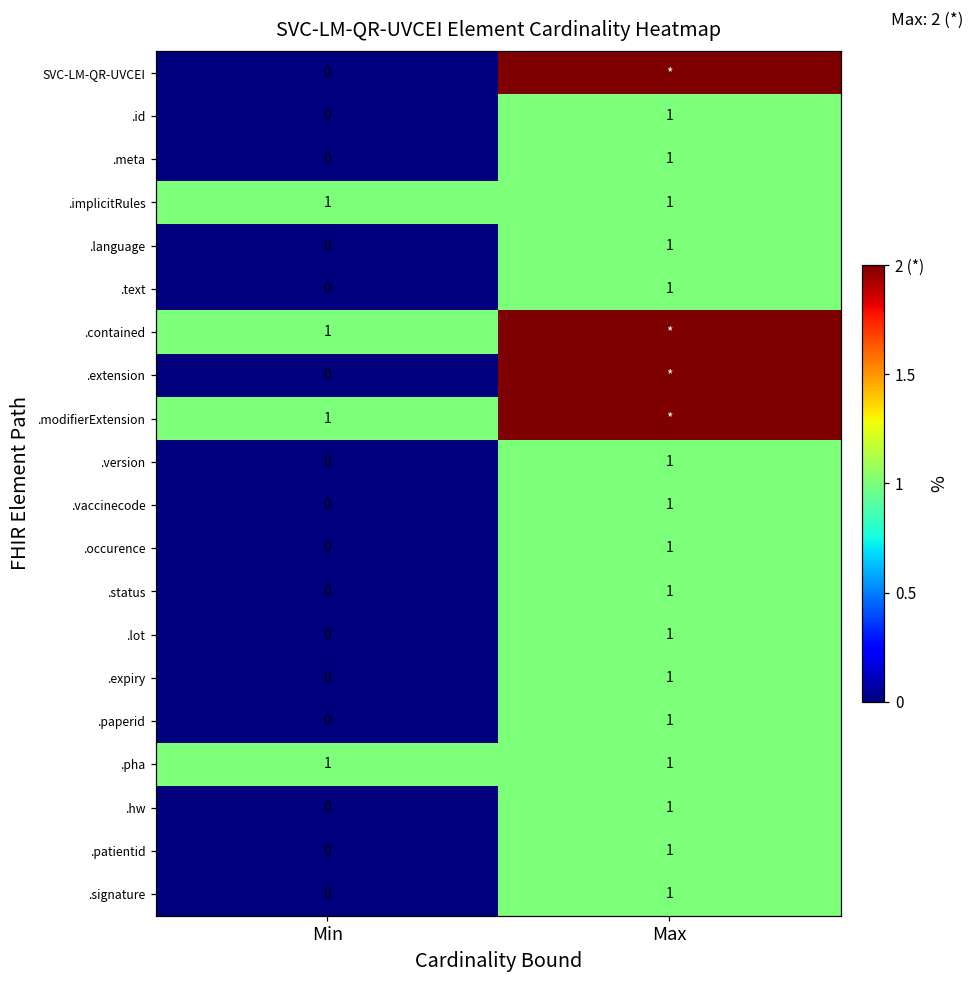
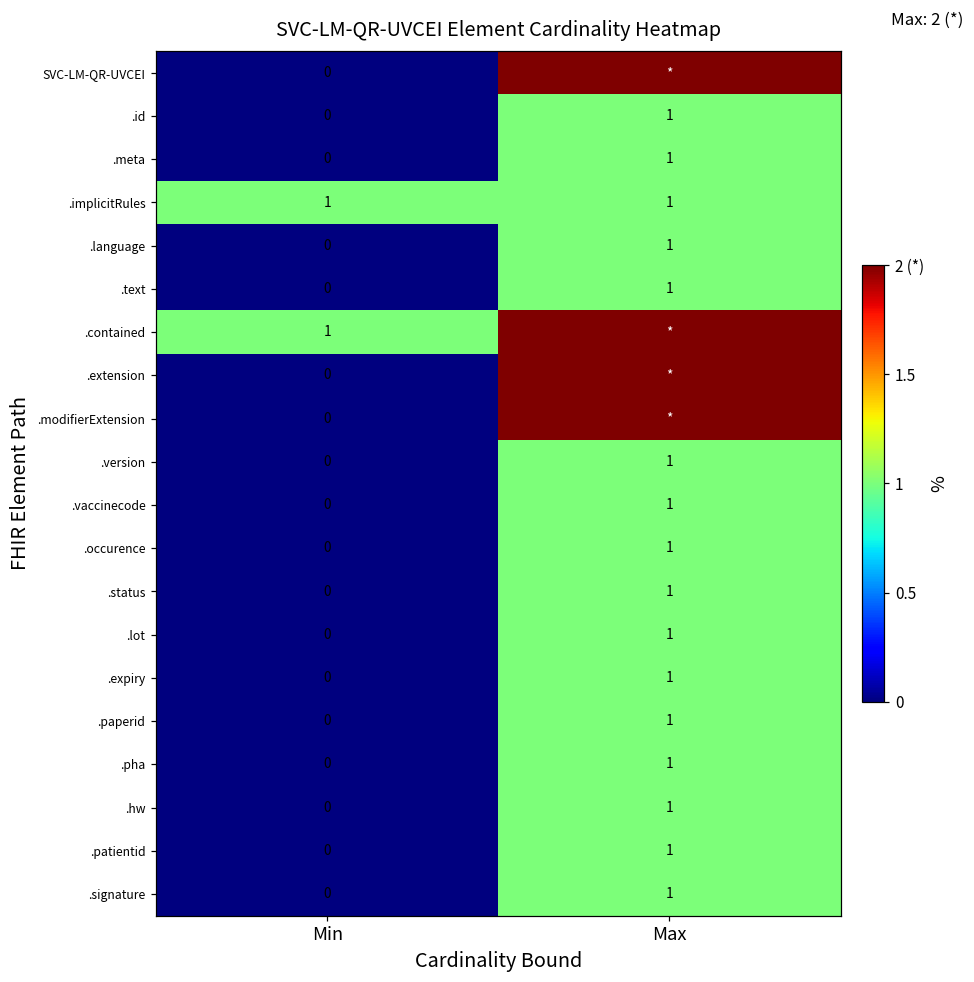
  {
    "SVC-LM-QR-UVCEI": {
      "Min": 0
    },
    ".id": {
      "Min": 0,
      "Max": 1
    },
    ".meta": {
      "Min": 0,
      "Max": 1
    },
    ".implicitRules": {
      "Min": 1,
      "Max": 1
    },
    ".language": {
      "Min": 0,
      "Max": 1
    },
    ".text": {
      "Min": 0,
      "Max": 1
    },
    ".contained": {
      "Min": 1
    },
    ".extension": {
      "Min": 0
    },
    ".modifierExtension": {
-     "Min": 1
+     "Min": 0
    },
    ".version": {
      "Min": 0,
      "Max": 1
    },
    ".vaccinecode": {
      "Min": 0,
      "Max": 1
    },
    ".occurence": {
      "Min": 0,
      "Max": 1
    },
    ".status": {
      "Min": 0,
      "Max": 1
    },
    ".lot": {
      "Min": 0,
      "Max": 1
    },
    ".expiry": {
      "Min": 0,
      "Max": 1
    },
    ".paperid": {
      "Min": 0,
      "Max": 1
    },
    ".pha": {
-     "Min": 1,
+     "Min": 0,
      "Max": 1
    },
    ".hw": {
      "Min": 0,
      "Max": 1
    },
    ".patientid": {
      "Min": 0,
      "Max": 1
    },
    ".signature": {
      "Min": 0,
      "Max": 1
    }
  }
